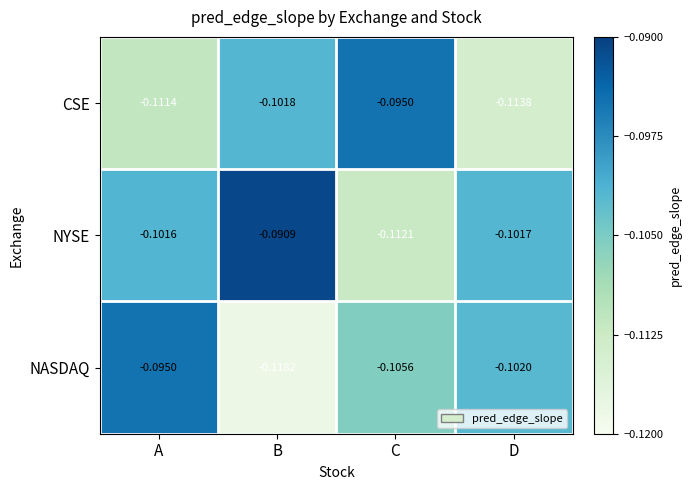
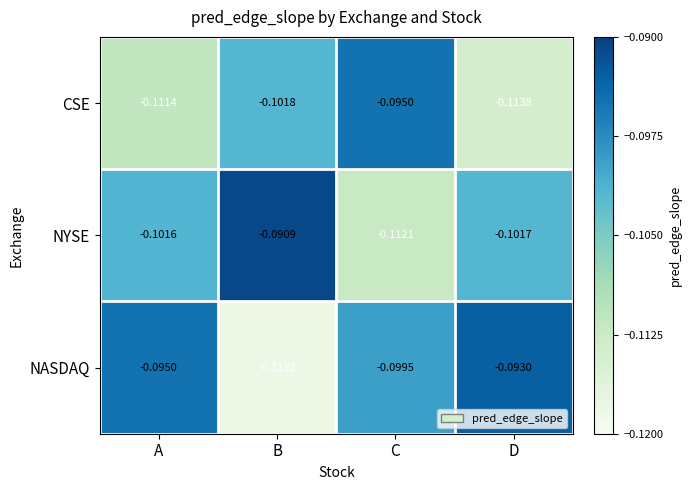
  {
    "CSE": {
      "A": -0.1114,
      "B": -0.1018,
      "C": -0.0950,
      "D": -0.1138
    },
    "NYSE": {
      "A": -0.1016,
      "B": -0.0909,
      "C": -0.1121,
      "D": -0.1017
    },
    "NASDAQ": {
      "A": -0.0950,
-     "C": -0.1056,
-     "D": -0.1020
+     "C": -0.0995,
+     "D": -0.0930
    }
  }
